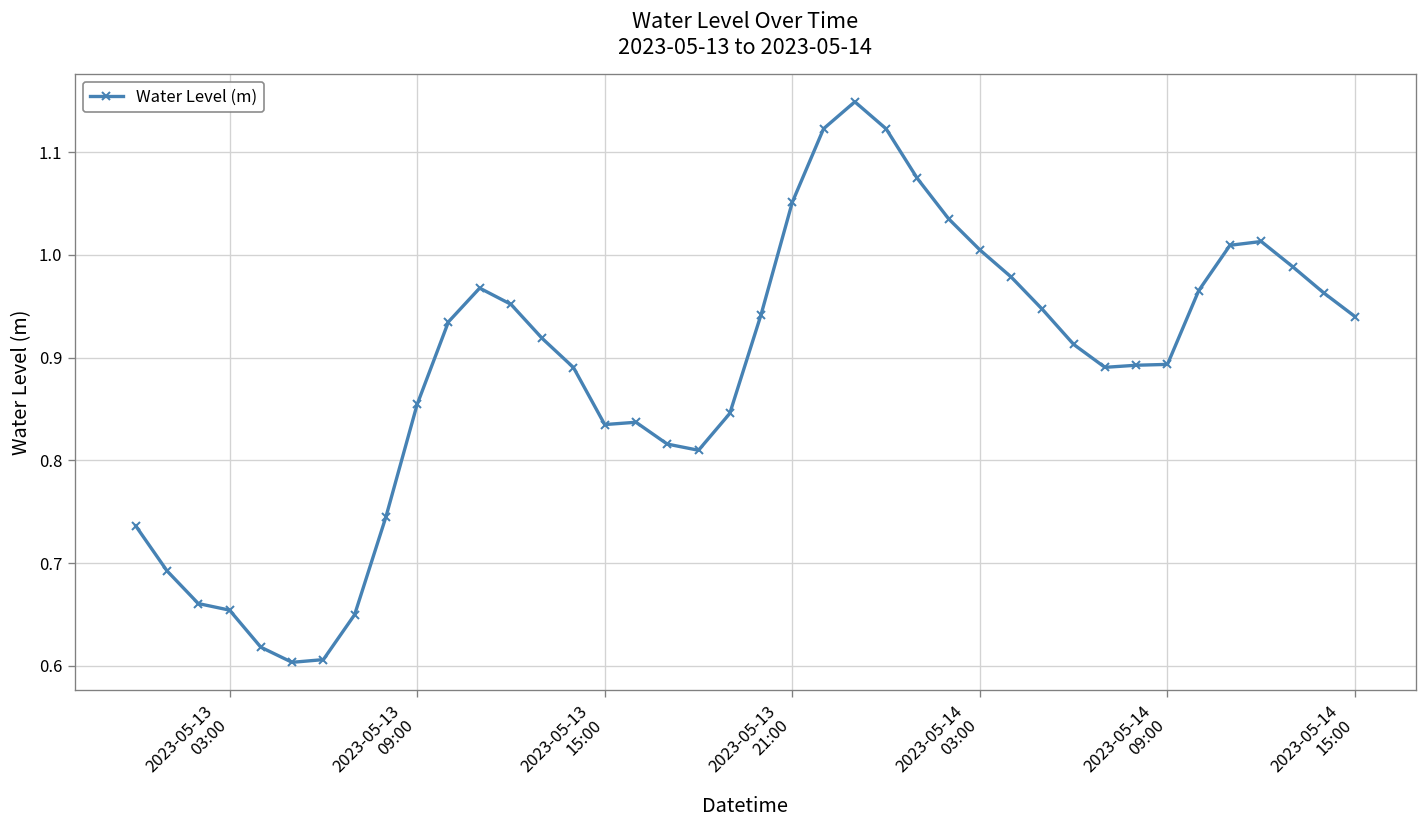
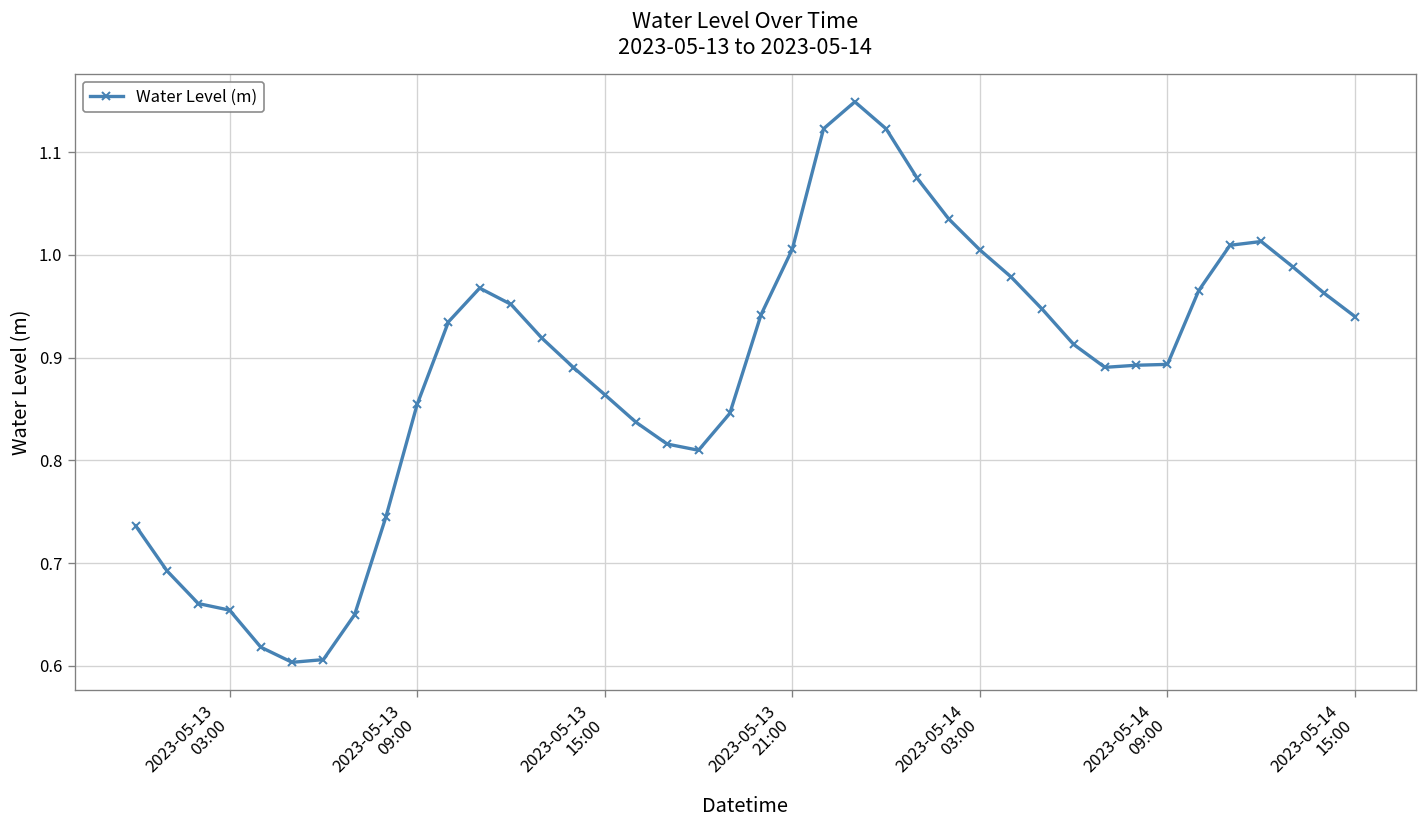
  {
    "2023-05-13 03:00": 0.65,
    "2023-05-13 09:00": 0.85,
-   "2023-05-13 15:00": 0.83,
-   "2023-05-13 21:00": 1.05,
+   "2023-05-13 15:00": 0.86,
+   "2023-05-13 21:00": 1.01,
    "2023-05-14 03:00": 1.00,
    "2023-05-14 09:00": 0.89,
    "2023-05-14 15:00": 0.94
  }
